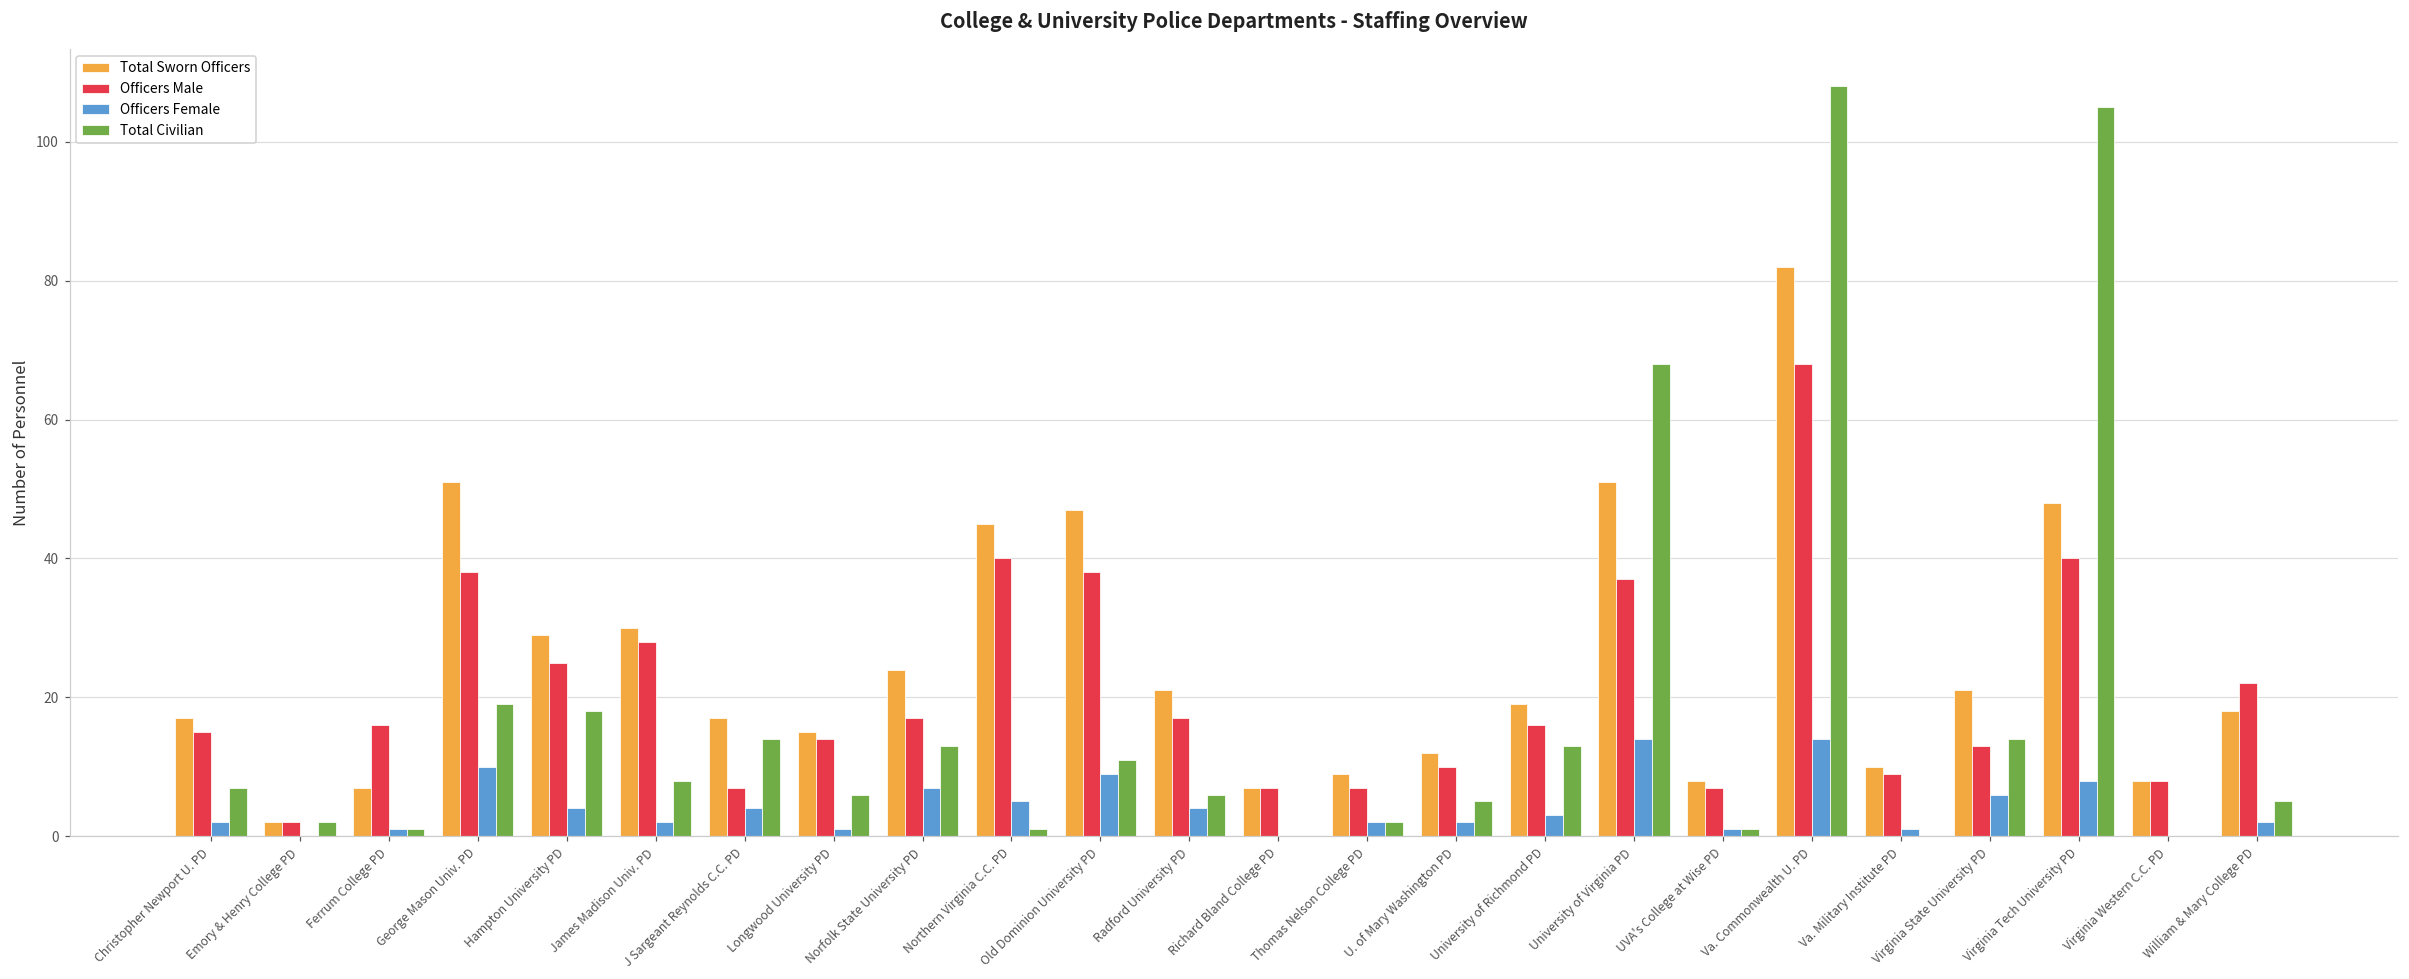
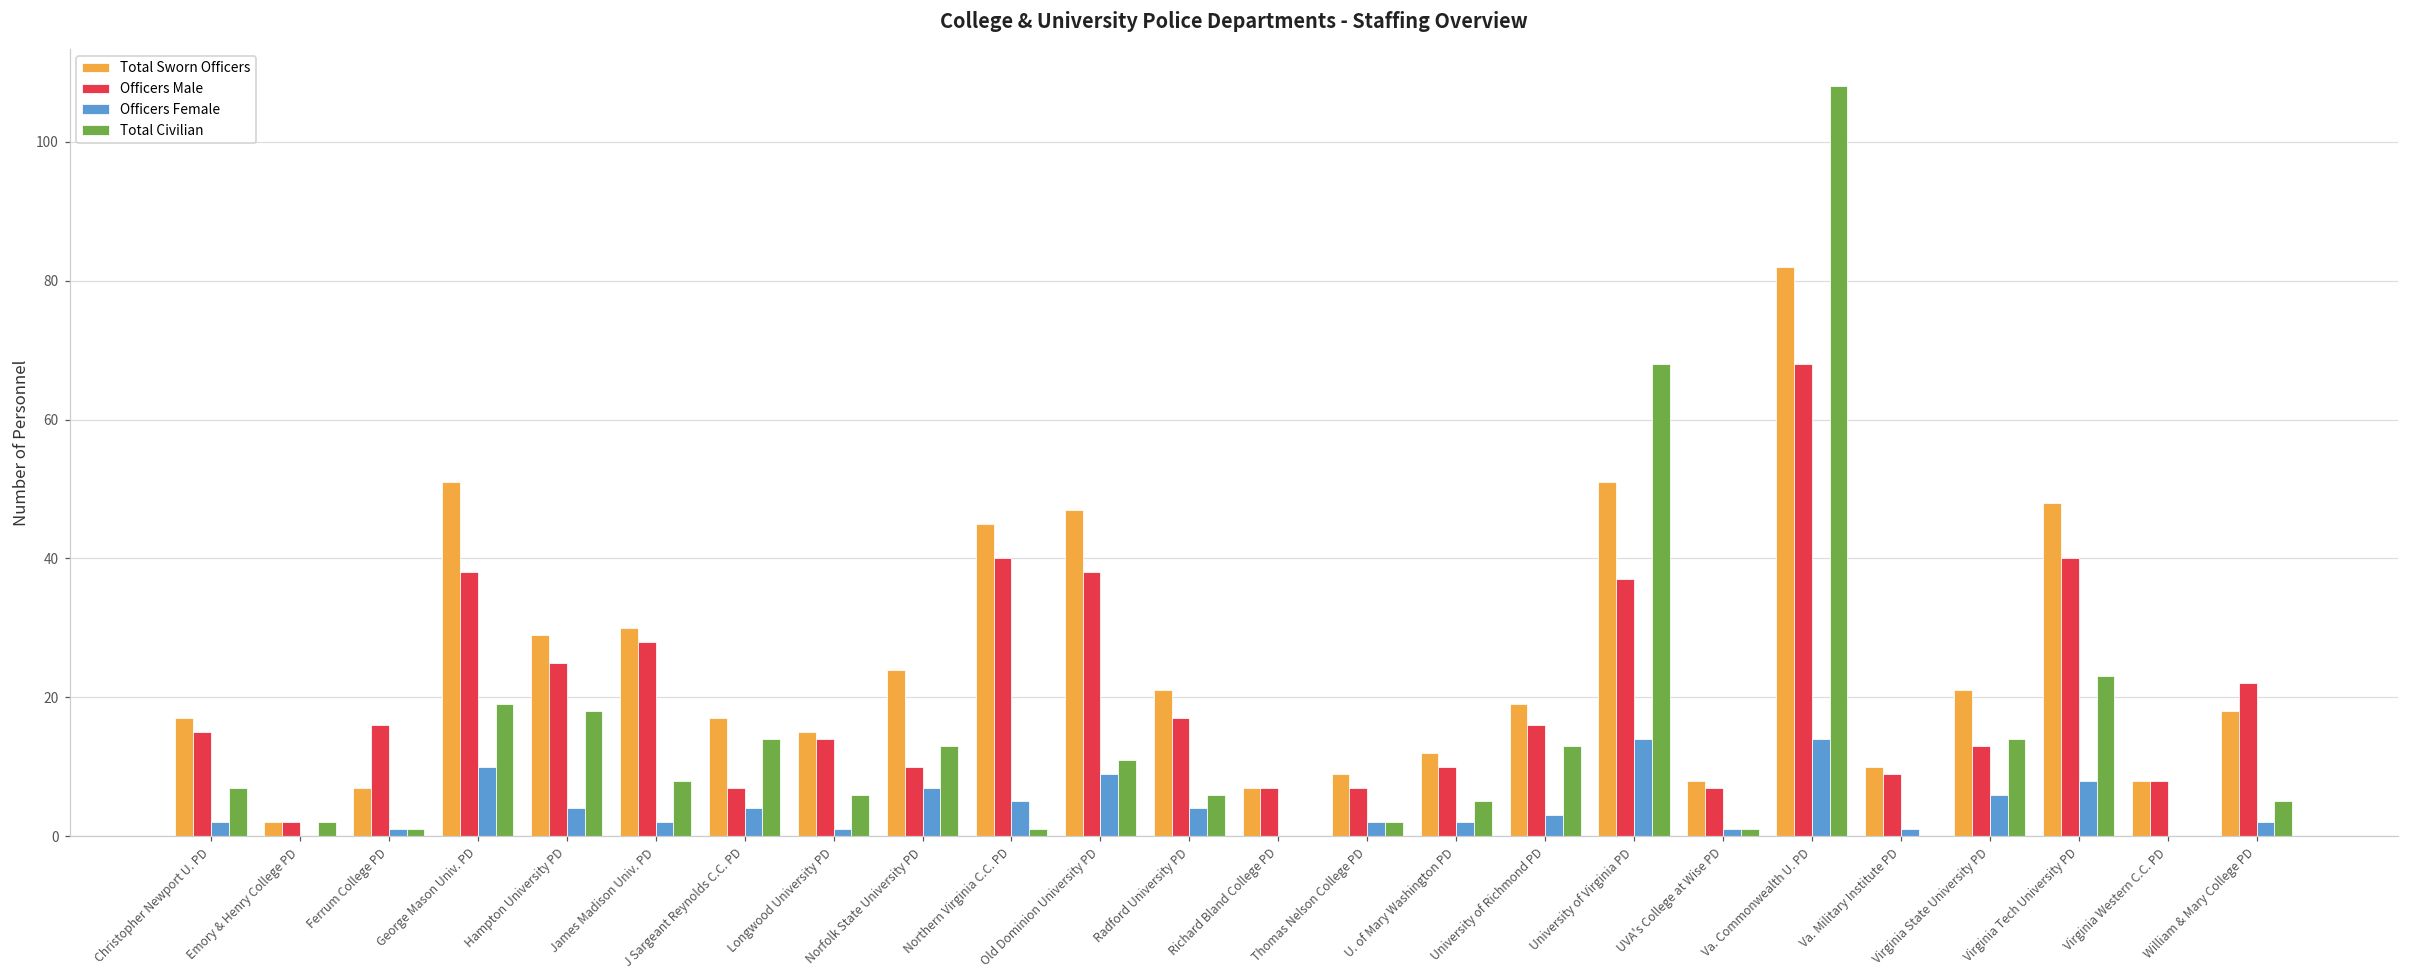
  {
    "Total Sworn Officers": {
      "Christopher Newport U. PD": 17,
      "Emory & Henry College PD": 2,
      "Ferrum College PD": 7,
      "George Mason Univ. PD": 51,
      "Hampton University PD": 29,
      "James Madison Univ. PD": 30,
      "J Sargeant Reynolds C.C. PD": 17,
      "Longwood University PD": 15,
      "Norfolk State University PD": 24,
      "Northern Virginia C.C. PD": 45,
      "Old Dominion University PD": 47,
      "Radford University PD": 21,
      "Richard Bland College PD": 7,
      "Thomas Nelson College PD": 9,
      "U. of Mary Washington PD": 12,
      "University of Richmond PD": 19,
      "University of Virginia PD": 51,
      "UVA's College at Wise PD": 8,
      "Va. Commonwealth U. PD": 82,
      "Va. Military Institute PD": 10,
      "Virginia State University PD": 21,
      "Virginia Tech University PD": 48,
      "Virginia Western C.C. PD": 8,
      "William & Mary College PD": 18
    },
    "Officers Male": {
      "Christopher Newport U. PD": 15,
      "Emory & Henry College PD": 2,
      "Ferrum College PD": 16,
      "George Mason Univ. PD": 38,
      "Hampton University PD": 25,
      "James Madison Univ. PD": 28,
      "J Sargeant Reynolds C.C. PD": 7,
      "Longwood University PD": 14,
-     "Norfolk State University PD": 17,
+     "Norfolk State University PD": 10,
      "Northern Virginia C.C. PD": 40,
      "Old Dominion University PD": 38,
      "Radford University PD": 17,
      "Richard Bland College PD": 7,
      "Thomas Nelson College PD": 7,
      "U. of Mary Washington PD": 10,
      "University of Richmond PD": 16,
      "University of Virginia PD": 37,
      "UVA's College at Wise PD": 7,
      "Va. Commonwealth U. PD": 68,
      "Va. Military Institute PD": 9,
      "Virginia State University PD": 13,
      "Virginia Tech University PD": 40,
      "Virginia Western C.C. PD": 8,
      "William & Mary College PD": 22
    },
    "Officers Female": {
      "Christopher Newport U. PD": 2,
      "Emory & Henry College PD": 0,
      "Ferrum College PD": 1,
      "George Mason Univ. PD": 10,
      "Hampton University PD": 4,
      "James Madison Univ. PD": 2,
      "J Sargeant Reynolds C.C. PD": 4,
      "Longwood University PD": 1,
      "Norfolk State University PD": 7,
      "Northern Virginia C.C. PD": 5,
      "Old Dominion University PD": 9,
      "Radford University PD": 4,
      "Richard Bland College PD": 0,
      "Thomas Nelson College PD": 2,
      "U. of Mary Washington PD": 2,
      "University of Richmond PD": 3,
      "University of Virginia PD": 14,
      "UVA's College at Wise PD": 1,
      "Va. Commonwealth U. PD": 14,
      "Va. Military Institute PD": 1,
      "Virginia State University PD": 6,
      "Virginia Tech University PD": 8,
      "Virginia Western C.C. PD": 0,
      "William & Mary College PD": 2
    },
    "Total Civilian": {
      "Christopher Newport U. PD": 7,
      "Emory & Henry College PD": 2,
      "Ferrum College PD": 1,
      "George Mason Univ. PD": 19,
      "Hampton University PD": 18,
      "James Madison Univ. PD": 8,
      "J Sargeant Reynolds C.C. PD": 14,
      "Longwood University PD": 6,
      "Norfolk State University PD": 13,
      "Northern Virginia C.C. PD": 1,
      "Old Dominion University PD": 11,
      "Radford University PD": 6,
      "Richard Bland College PD": 0,
      "Thomas Nelson College PD": 2,
      "U. of Mary Washington PD": 5,
      "University of Richmond PD": 13,
      "University of Virginia PD": 68,
      "UVA's College at Wise PD": 1,
      "Va. Commonwealth U. PD": 108,
      "Va. Military Institute PD": 0,
      "Virginia State University PD": 14,
-     "Virginia Tech University PD": 105,
+     "Virginia Tech University PD": 23,
      "Virginia Western C.C. PD": 0,
      "William & Mary College PD": 5
    }
  }
